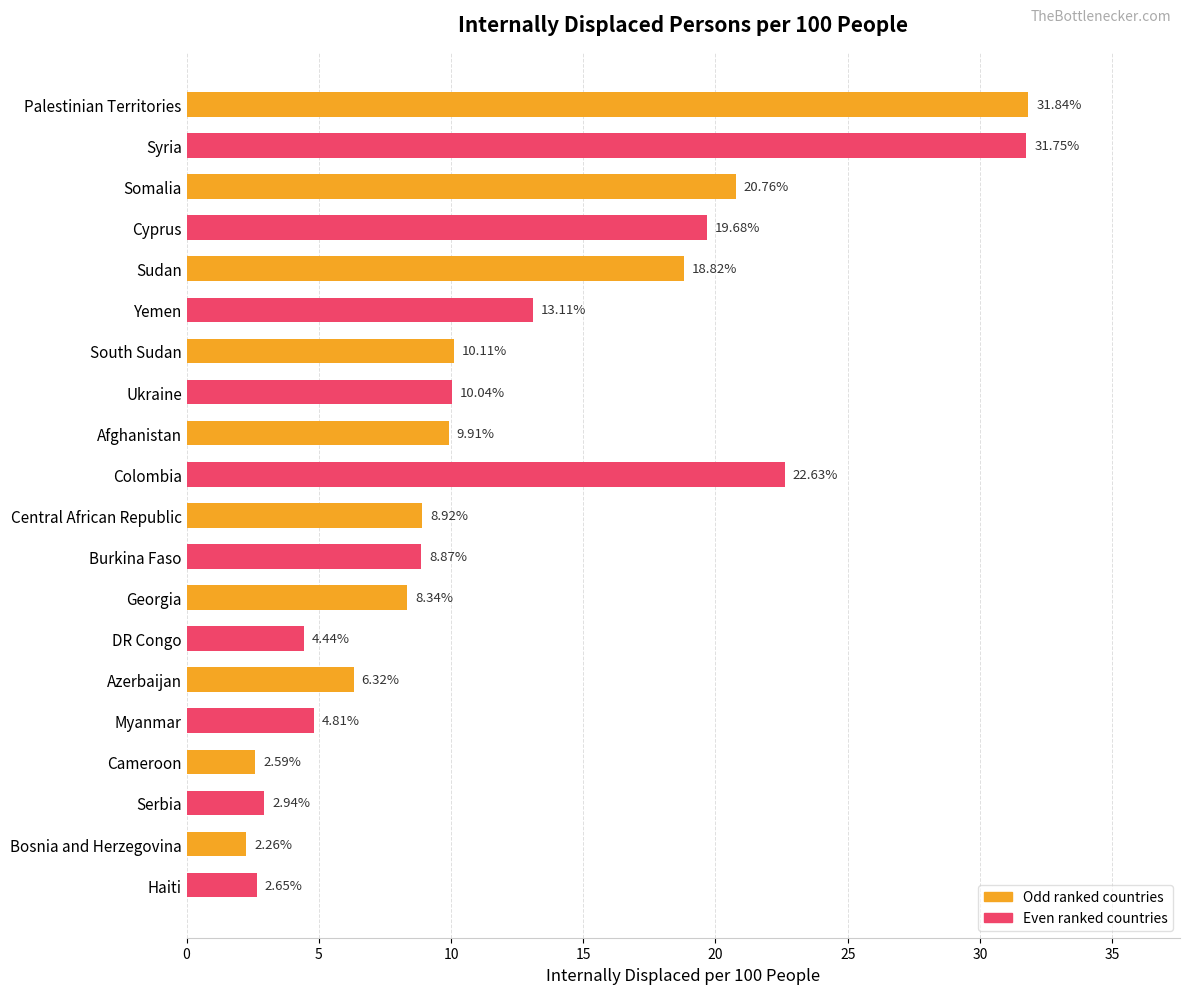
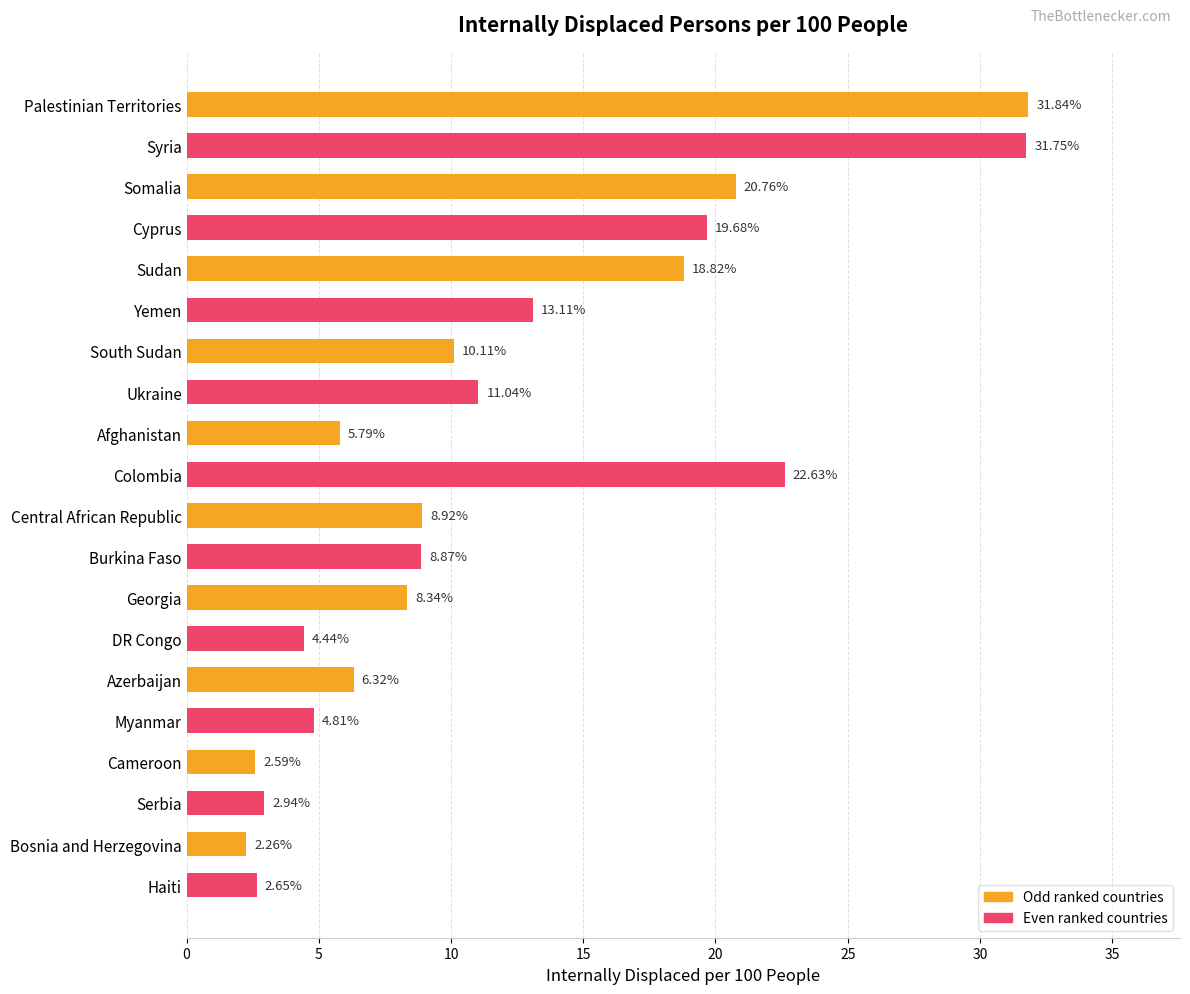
  {
    "Palestinian Territories": "31.84%",
    "Syria": "31.75%",
    "Somalia": "20.76%",
    "Cyprus": "19.68%",
    "Sudan": "18.82%",
    "Yemen": "13.11%",
    "South Sudan": "10.11%",
-   "Ukraine": "10.04%",
-   "Afghanistan": "9.91%",
+   "Ukraine": "11.04%",
+   "Afghanistan": "5.79%",
    "Colombia": "22.63%",
    "Central African Republic": "8.92%",
    "Burkina Faso": "8.87%",
    "Georgia": "8.34%",
    "DR Congo": "4.44%",
    "Azerbaijan": "6.32%",
    "Myanmar": "4.81%",
    "Cameroon": "2.59%",
    "Serbia": "2.94%",
    "Bosnia and Herzegovina": "2.26%",
    "Haiti": "2.65%"
  }
